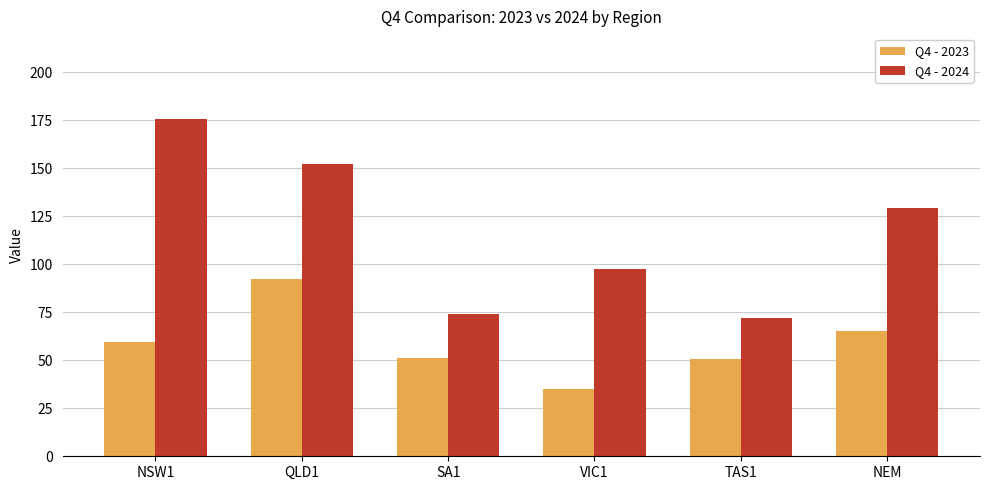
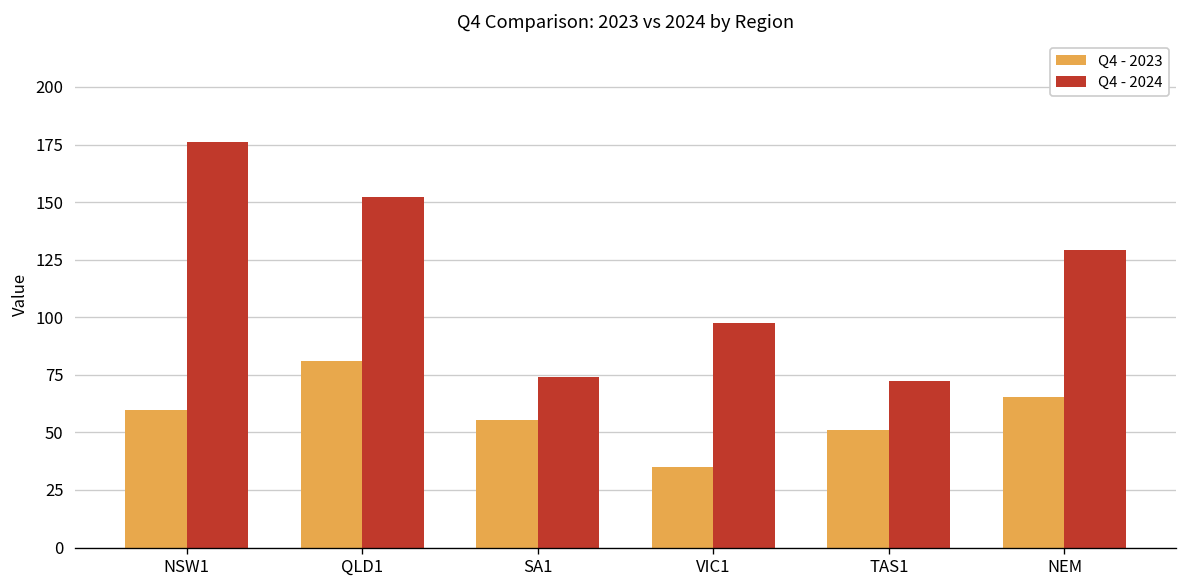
  {
    "Q4 - 2023": {
      "NSW1": 60,
-     "QLD1": 92,
-     "SA1": 51,
+     "QLD1": 81,
+     "SA1": 55,
      "VIC1": 35,
      "TAS1": 51,
      "NEM": 65
    },
    "Q4 - 2024": {
      "NSW1": 176,
      "QLD1": 152,
      "SA1": 74,
      "VIC1": 98,
      "TAS1": 72,
      "NEM": 129
    }
  }
